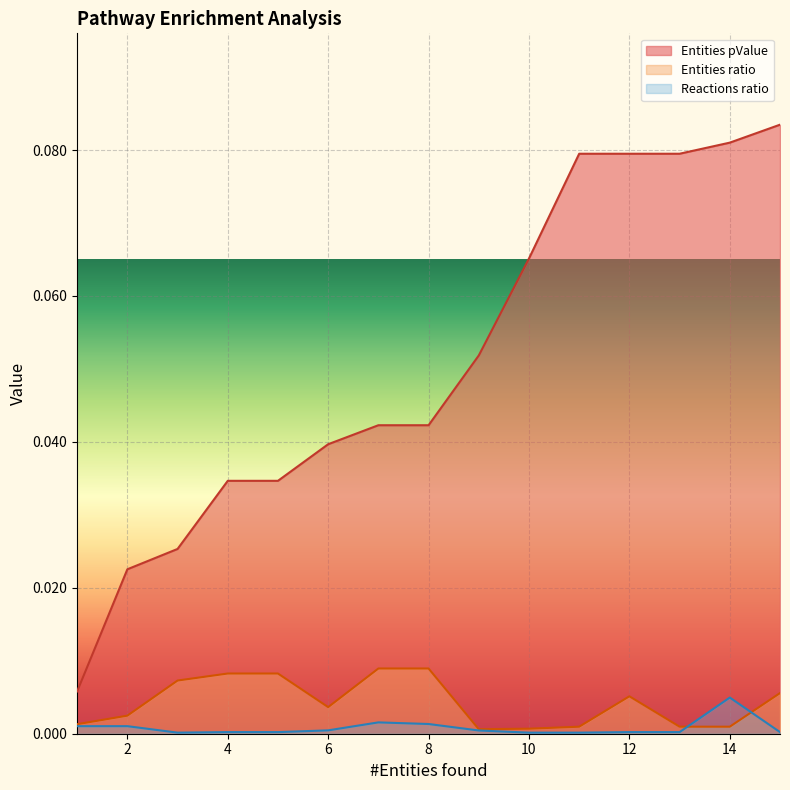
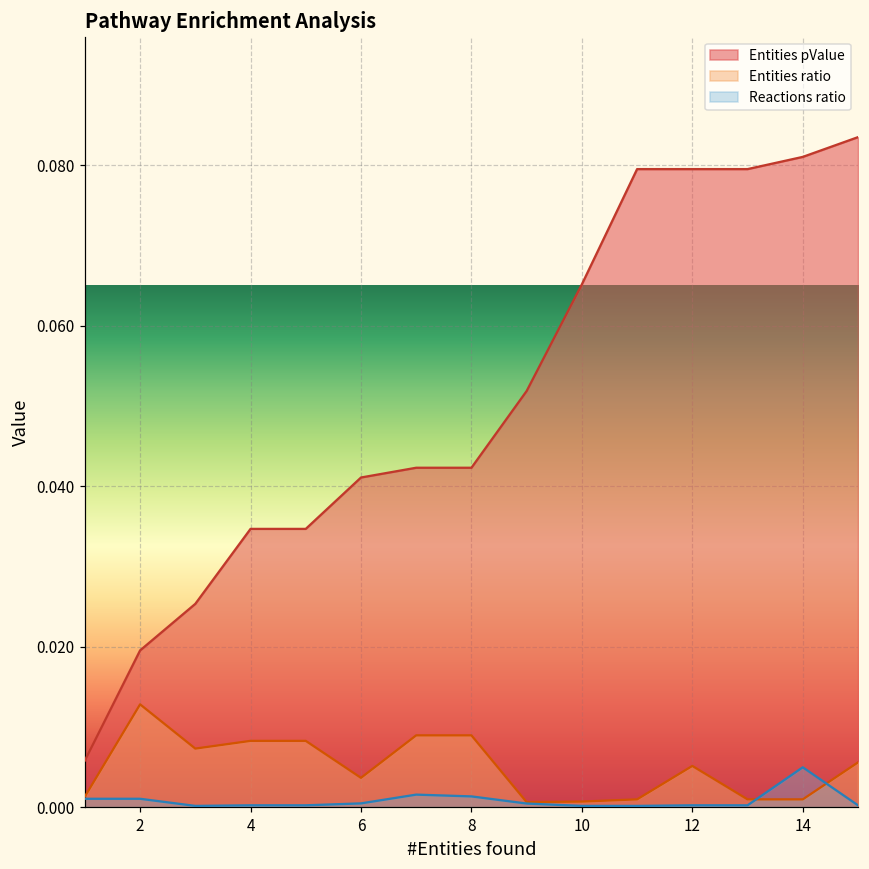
  {
    "Entities pValue": {
-     "2": 0.023,
+     "2": 0.020,
      "4": 0.035,
-     "6": 0.040,
+     "6": 0.041,
      "8": 0.042,
      "10": 0.065,
      "12": 0.079,
      "14": 0.081
    },
    "Entities ratio": {
-     "2": 0.002,
+     "2": 0.013,
      "4": 0.008,
      "6": 0.004,
      "8": 0.009,
      "10": 0.001,
      "12": 0.005,
      "14": 0.001
    },
    "Reactions ratio": {
      "2": 0.001,
      "4": 0.000,
      "6": 0.000,
      "8": 0.001,
      "10": 0.000,
      "12": 0.000,
      "14": 0.005
    }
  }
